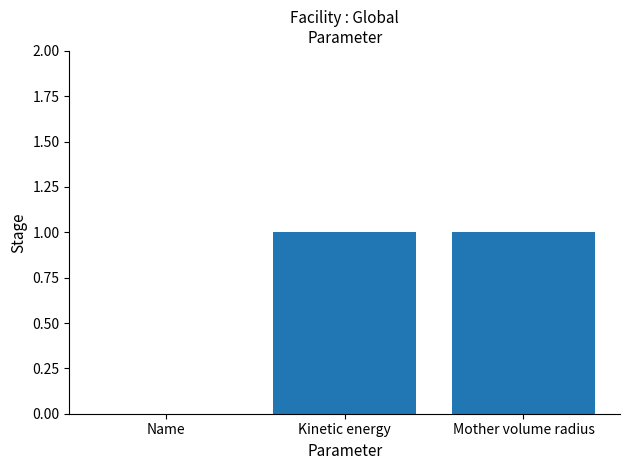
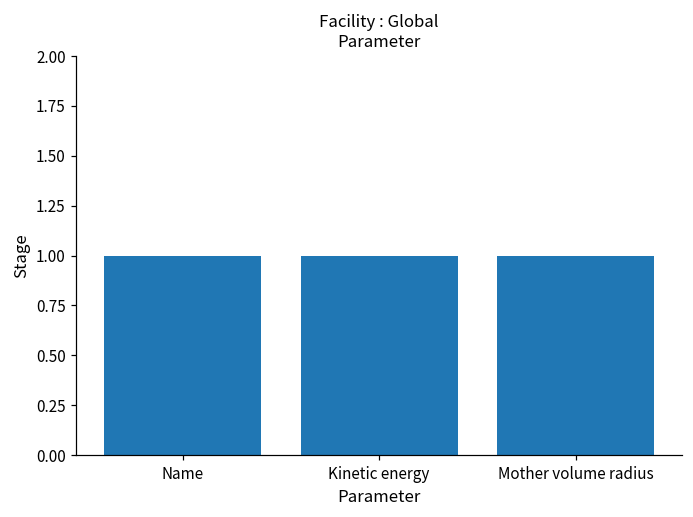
  {
-   "Name": 0,
+   "Name": 1,
    "Kinetic energy": 1,
    "Mother volume radius": 1
  }
